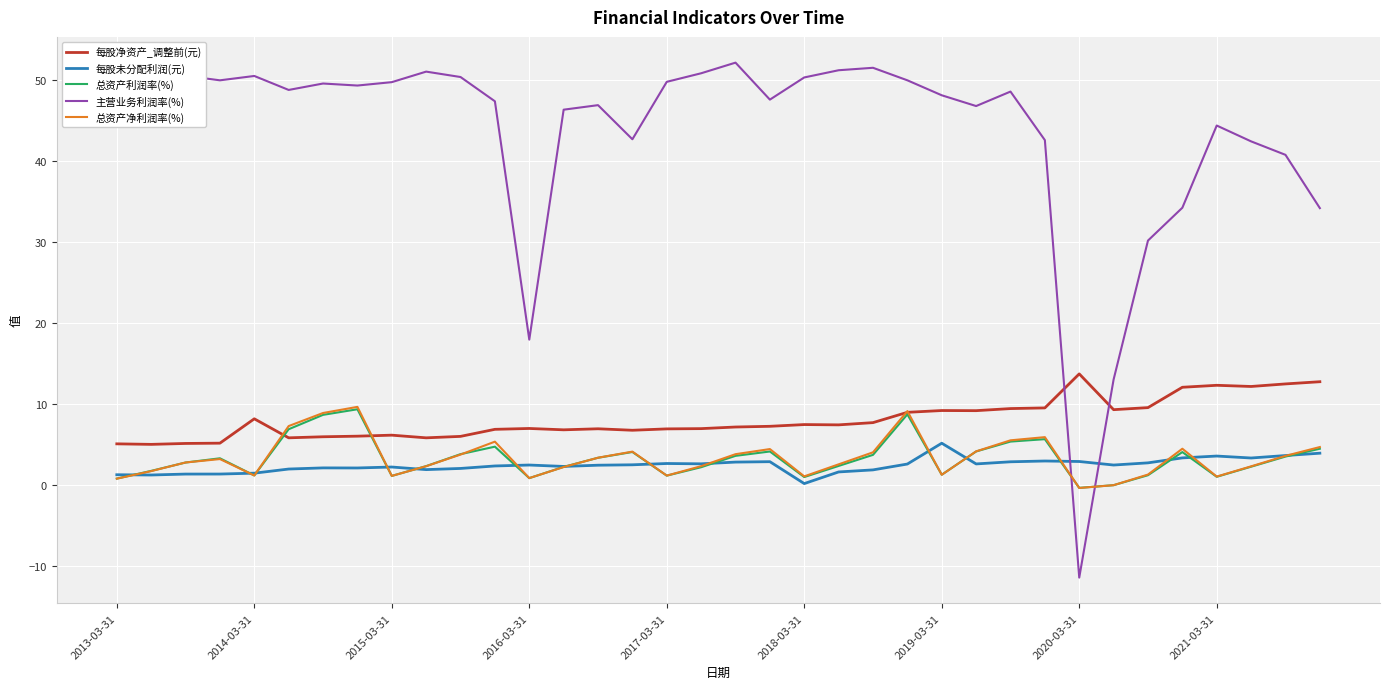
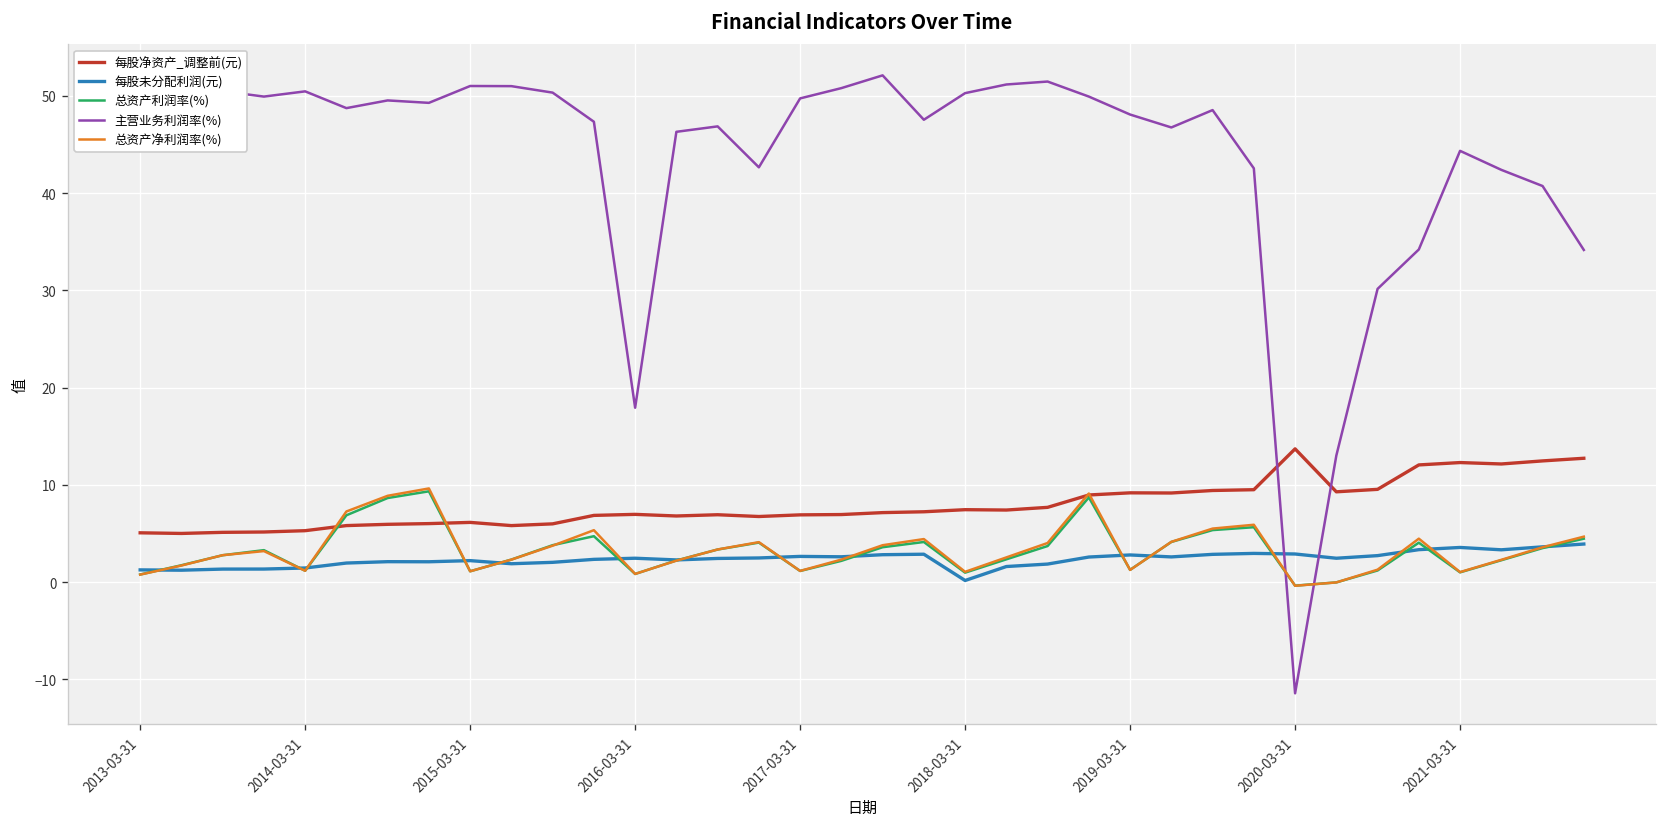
  {
    "每股净资产_调整前(元)": {
      "2013-03-31": 5,
-     "2014-03-31": 8,
+     "2014-03-31": 5,
      "2015-03-31": 6,
      "2016-03-31": 7,
      "2017-03-31": 7,
      "2018-03-31": 7,
      "2019-03-31": 9,
      "2020-03-31": 14,
      "2021-03-31": 12
    },
    "每股未分配利润(元)": {
      "2013-03-31": 1,
      "2015-03-31": 2,
      "2016-03-31": 2,
      "2017-03-31": 3,
      "2018-03-31": 0,
-     "2019-03-31": 5,
+     "2019-03-31": 3,
      "2020-03-31": 3,
      "2021-03-31": 4
    },
    "主营业务利润率(%)": {
      "2014-03-31": 50,
-     "2015-03-31": 50,
+     "2015-03-31": 51,
      "2016-03-31": 18,
      "2017-03-31": 50,
      "2018-03-31": 50,
      "2019-03-31": 48,
      "2020-03-31": -11,
      "2021-03-31": 44
    }
  }
